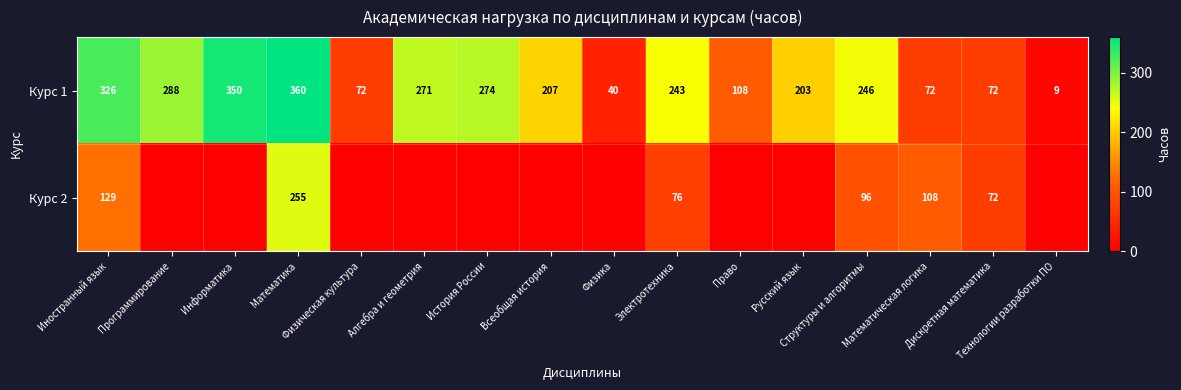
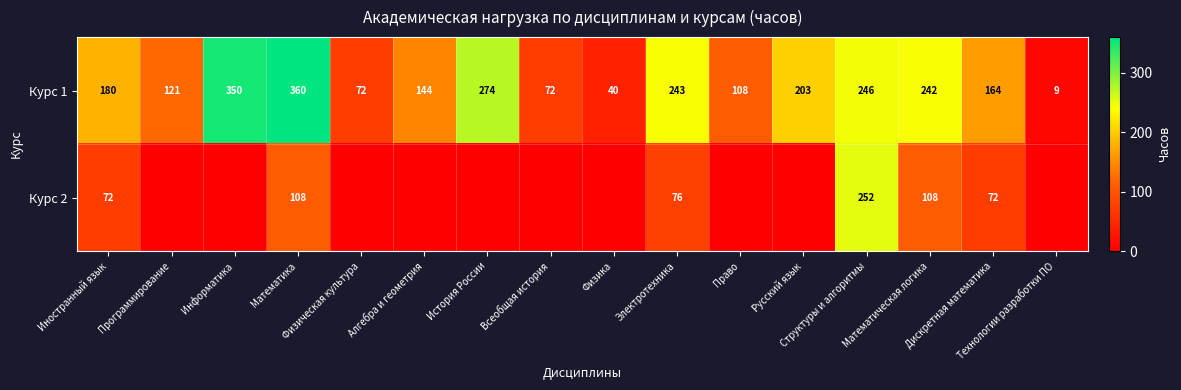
  {
    "Курс 1": {
-     "Иностранный язык": 326,
-     "Программирование": 288,
+     "Иностранный язык": 180,
+     "Программирование": 121,
      "Информатика": 350,
      "Математика": 360,
      "Физическая культура": 72,
-     "Алгебра и геометрия": 271,
+     "Алгебра и геометрия": 144,
      "История России": 274,
-     "Всеобщая история": 207,
+     "Всеобщая история": 72,
      "Физика": 40,
      "Электротехника": 243,
      "Право": 108,
      "Русский язык": 203,
      "Структуры и алгоритмы": 246,
-     "Математическая логика": 72,
-     "Дискретная математика": 72,
+     "Математическая логика": 242,
+     "Дискретная математика": 164,
      "Технологии разработки ПО": 9
    },
    "Курс 2": {
-     "Иностранный язык": 129,
-     "Математика": 255,
+     "Иностранный язык": 72,
+     "Математика": 108,
      "Электротехника": 76,
-     "Структуры и алгоритмы": 96,
+     "Структуры и алгоритмы": 252,
      "Математическая логика": 108,
      "Дискретная математика": 72
    }
  }
